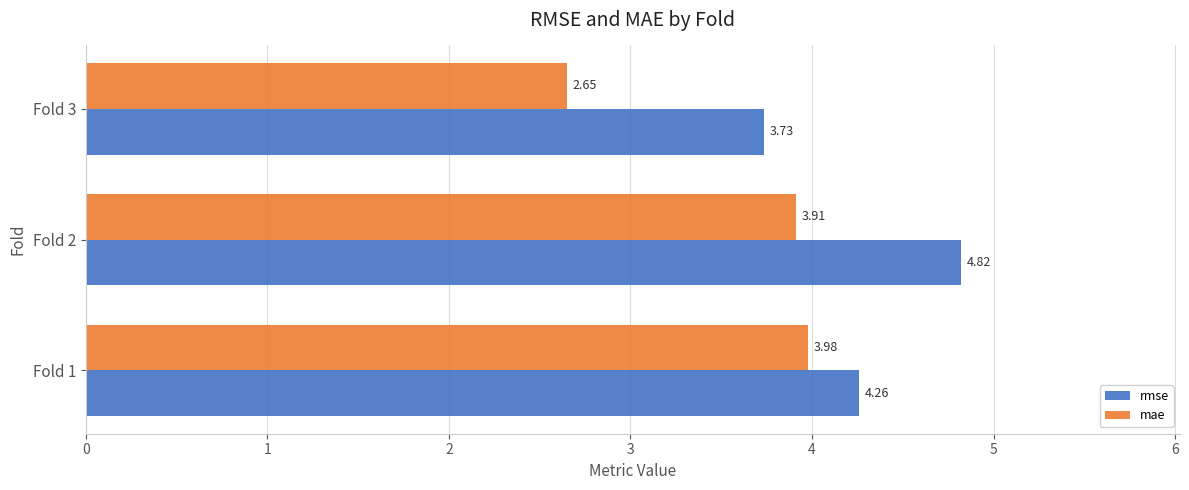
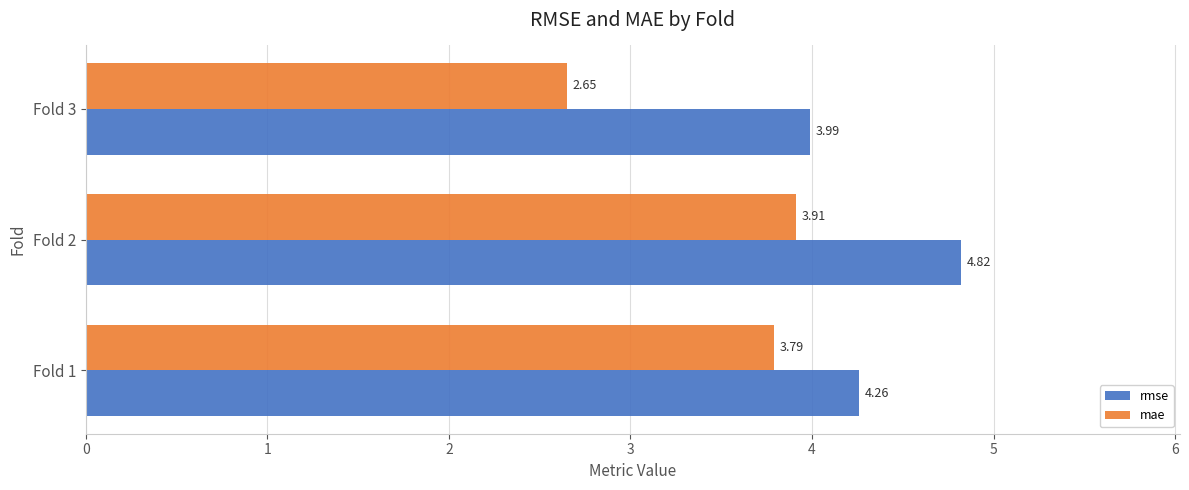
  {
    "rmse": {
-     "Fold 3": 3.73,
+     "Fold 3": 3.99,
      "Fold 2": 4.82,
      "Fold 1": 4.26
    },
    "mae": {
      "Fold 3": 2.65,
      "Fold 2": 3.91,
-     "Fold 1": 3.98
+     "Fold 1": 3.79
    }
  }
